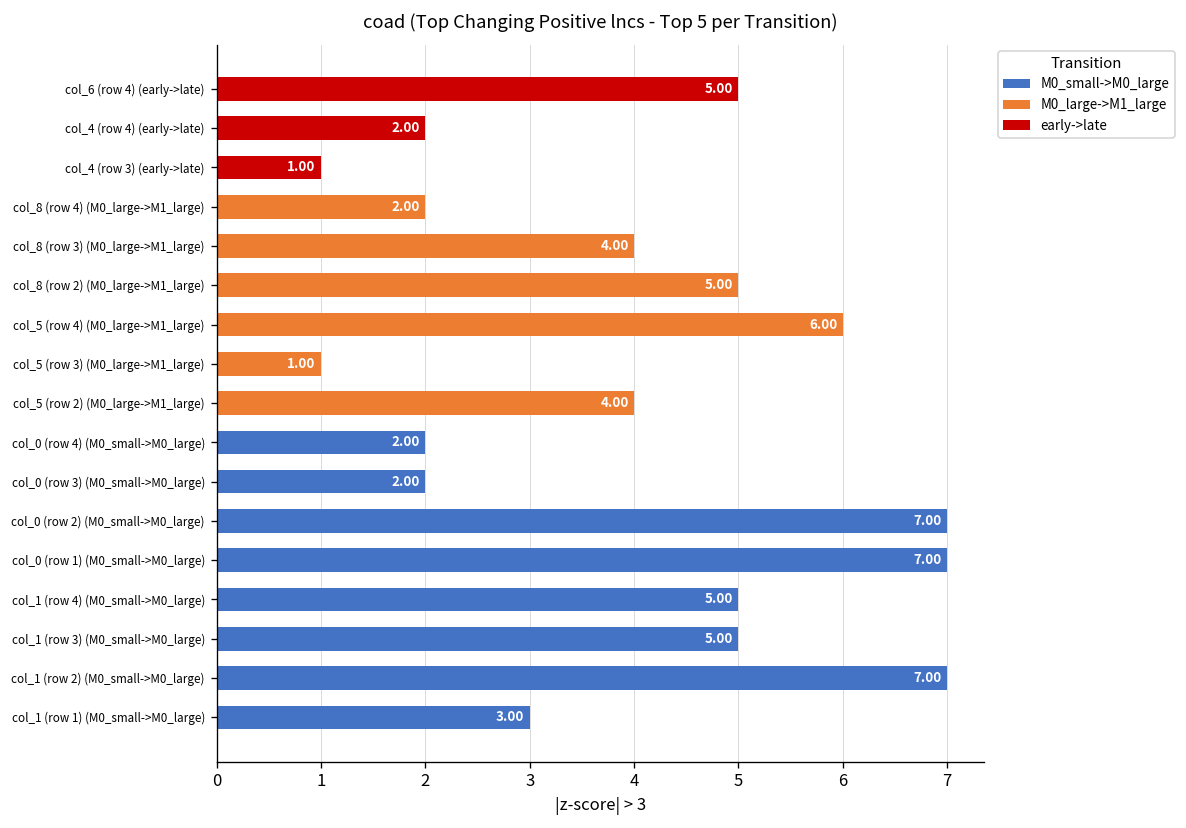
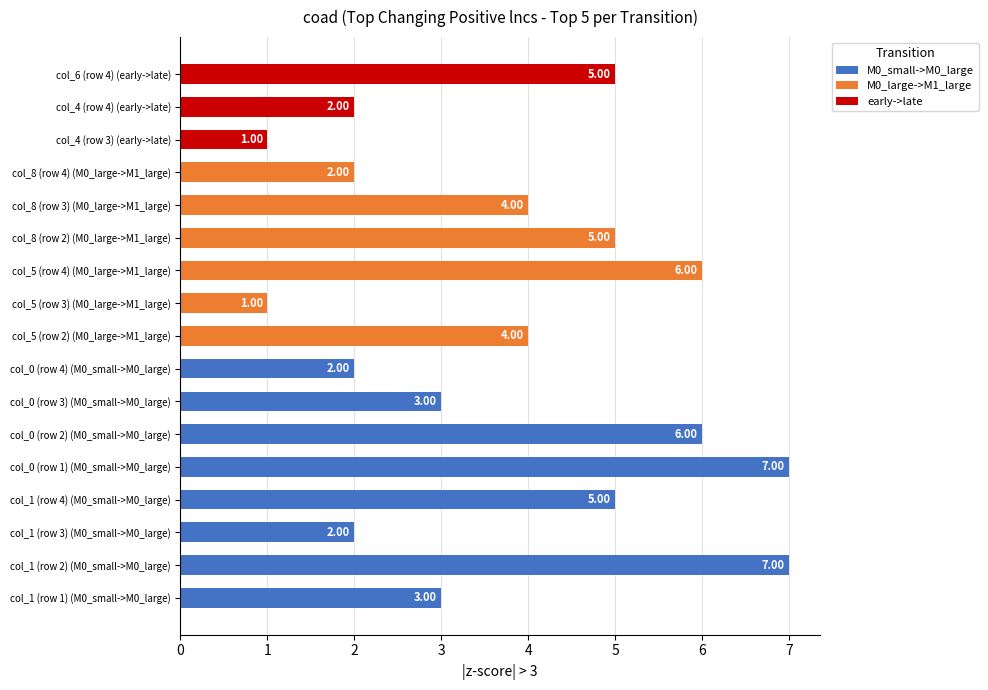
  {
    "M0_small->M0_large": {
      "col_0 (row 4) (M0_small->M0_large)": 2.00,
-     "col_0 (row 3) (M0_small->M0_large)": 2.00,
-     "col_0 (row 2) (M0_small->M0_large)": 7.00,
+     "col_0 (row 3) (M0_small->M0_large)": 3.00,
+     "col_0 (row 2) (M0_small->M0_large)": 6.00,
      "col_0 (row 1) (M0_small->M0_large)": 7.00,
      "col_1 (row 4) (M0_small->M0_large)": 5.00,
-     "col_1 (row 3) (M0_small->M0_large)": 5.00,
+     "col_1 (row 3) (M0_small->M0_large)": 2.00,
      "col_1 (row 2) (M0_small->M0_large)": 7.00,
      "col_1 (row 1) (M0_small->M0_large)": 3.00
    },
    "M0_large->M1_large": {
      "col_8 (row 4) (M0_large->M1_large)": 2.00,
      "col_8 (row 3) (M0_large->M1_large)": 4.00,
      "col_8 (row 2) (M0_large->M1_large)": 5.00,
      "col_5 (row 4) (M0_large->M1_large)": 6.00,
      "col_5 (row 3) (M0_large->M1_large)": 1.00,
      "col_5 (row 2) (M0_large->M1_large)": 4.00
    },
    "early->late": {
      "col_6 (row 4) (early->late)": 5.00,
      "col_4 (row 4) (early->late)": 2.00,
      "col_4 (row 3) (early->late)": 1.00
    }
  }
